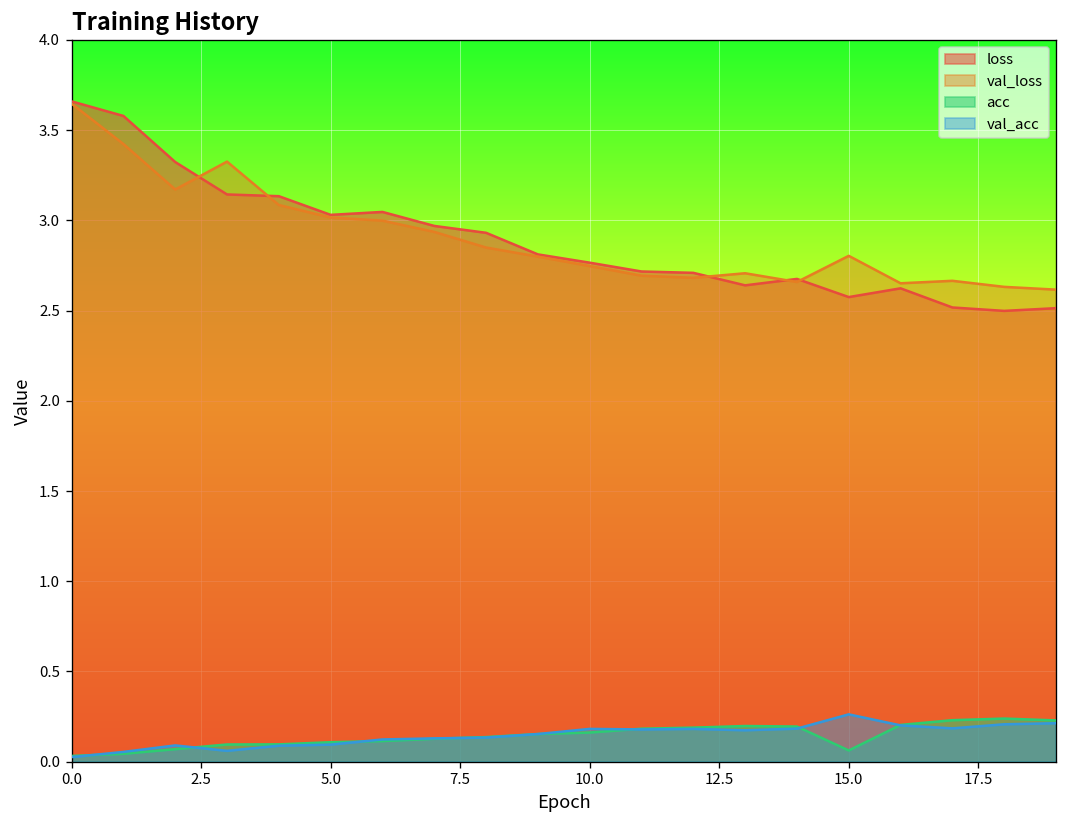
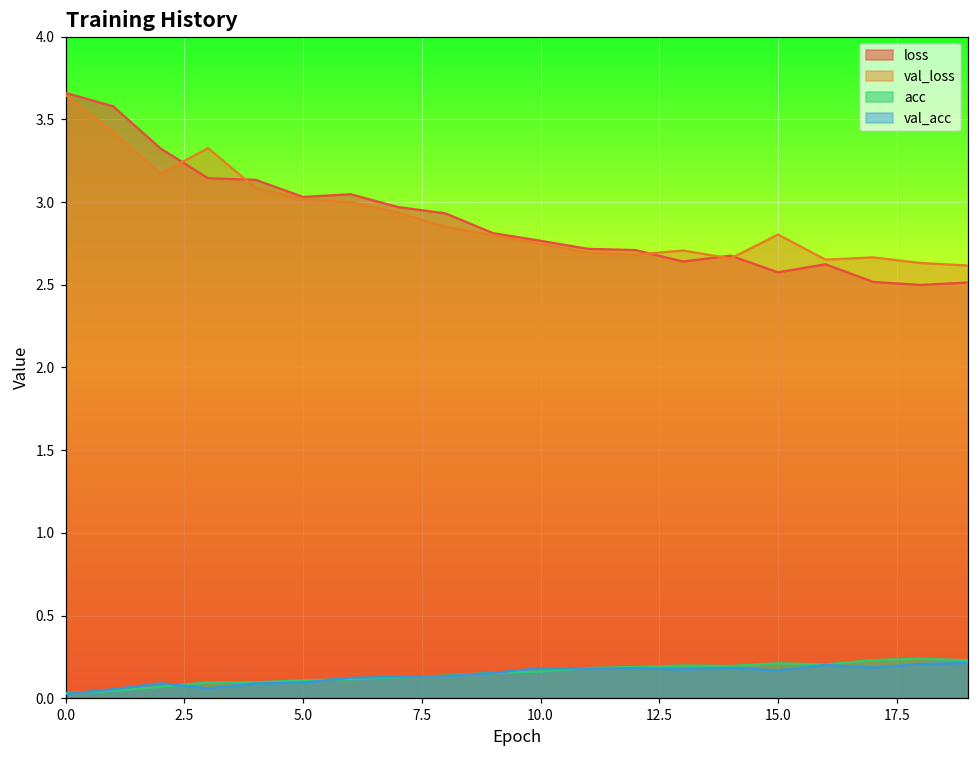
  {
    "acc": {
      "10.0": 0.16,
-     "15.0": 0.06
+     "15.0": 0.21
    },
    "val_acc": {
      "10.0": 0.18,
-     "15.0": 0.26
+     "15.0": 0.17
    }
  }
